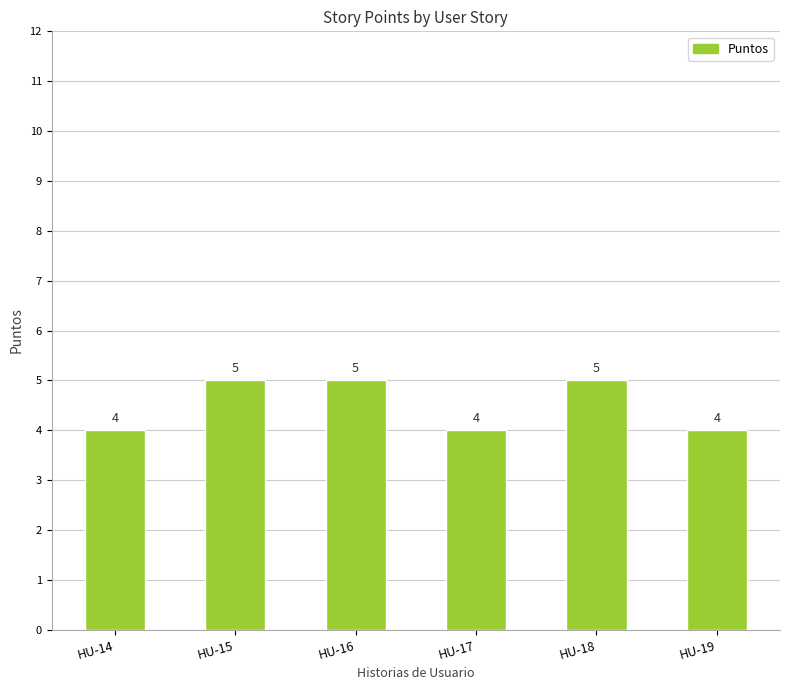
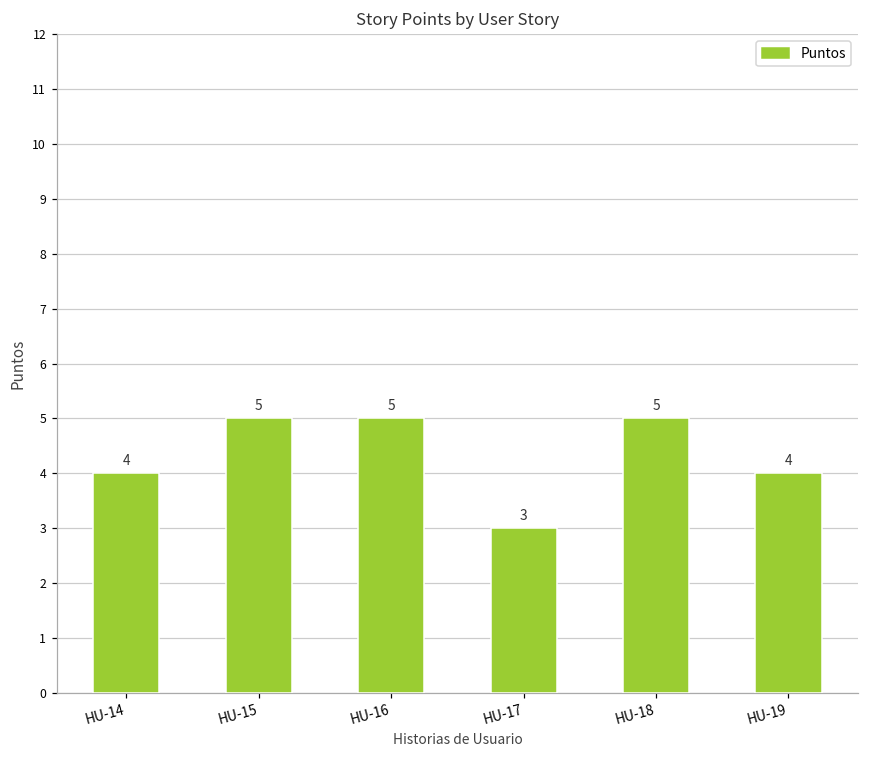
  {
    "HU-14": 4,
    "HU-15": 5,
    "HU-16": 5,
-   "HU-17": 4,
+   "HU-17": 3,
    "HU-18": 5,
    "HU-19": 4
  }
